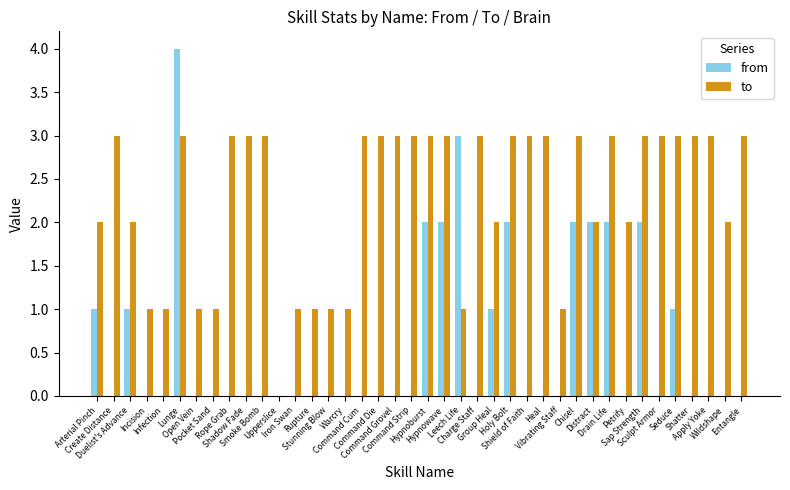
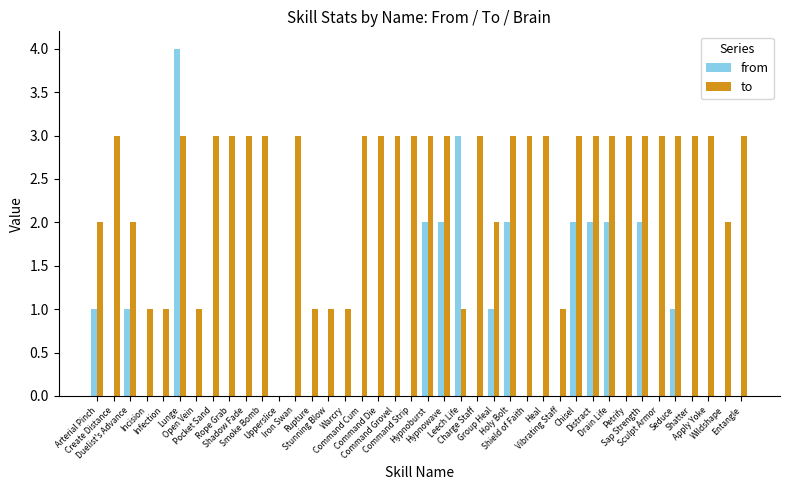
  {
    "from": {
      "Arterial Pinch": 1,
      "Create Distance": 0,
      "Duelist's Advance": 1,
      "Incision": 0,
      "Infection": 0,
      "Lunge": 4,
      "Open Vein": 0,
      "Pocket Sand": 0,
      "Rope Grab": 0,
      "Shadow Fade": 0,
      "Smoke Bomb": 0,
      "Upperslice": 0,
      "Iron Swan": 0,
      "Rupture": 0,
      "Stunning Blow": 0,
      "Warcry": 0,
      "Command Cum": 0,
      "Command Die": 0,
      "Command Grovel": 0,
      "Command Strip": 0,
      "Hypnoburst": 2,
      "Hypnowave": 2,
      "Leech Life": 3,
      "Charge Staff": 0,
      "Group Heal": 1,
      "Holy Bolt": 2,
      "Shield of Faith": 0,
      "Heal": 0,
      "Vibrating Staff": 0,
      "Chisel": 2,
      "Distract": 2,
      "Drain Life": 2,
      "Petrify": 0,
      "Sap Strength": 2,
      "Sculpt Armor": 0,
      "Seduce": 1,
      "Shatter": 0,
      "Apply Yoke": 0,
      "Wildshape": 0,
      "Entangle": 0
    },
    "to": {
      "Arterial Pinch": 2,
      "Create Distance": 3,
      "Duelist's Advance": 2,
      "Incision": 1,
      "Infection": 1,
      "Lunge": 3,
      "Open Vein": 1,
-     "Pocket Sand": 1,
+     "Pocket Sand": 3,
      "Rope Grab": 3,
      "Shadow Fade": 3,
      "Smoke Bomb": 3,
      "Upperslice": 0,
-     "Iron Swan": 1,
+     "Iron Swan": 3,
      "Rupture": 1,
      "Stunning Blow": 1,
      "Warcry": 1,
      "Command Cum": 3,
      "Command Die": 3,
      "Command Grovel": 3,
      "Command Strip": 3,
      "Hypnoburst": 3,
      "Hypnowave": 3,
      "Leech Life": 1,
      "Charge Staff": 3,
      "Group Heal": 2,
      "Holy Bolt": 3,
      "Shield of Faith": 3,
      "Heal": 3,
      "Vibrating Staff": 1,
      "Chisel": 3,
-     "Distract": 2,
+     "Distract": 3,
      "Drain Life": 3,
-     "Petrify": 2,
+     "Petrify": 3,
      "Sap Strength": 3,
      "Sculpt Armor": 3,
      "Seduce": 3,
      "Shatter": 3,
      "Apply Yoke": 3,
      "Wildshape": 2,
      "Entangle": 3
    }
  }
